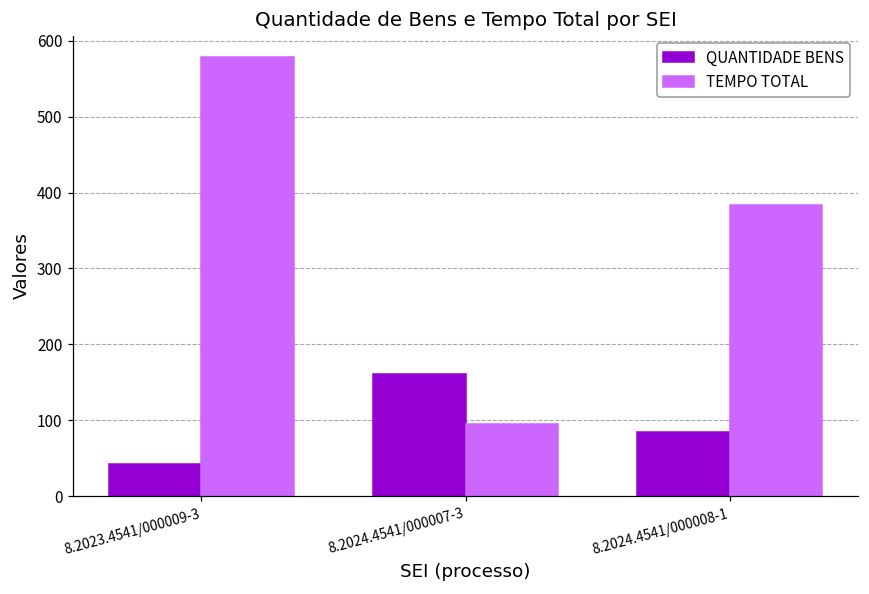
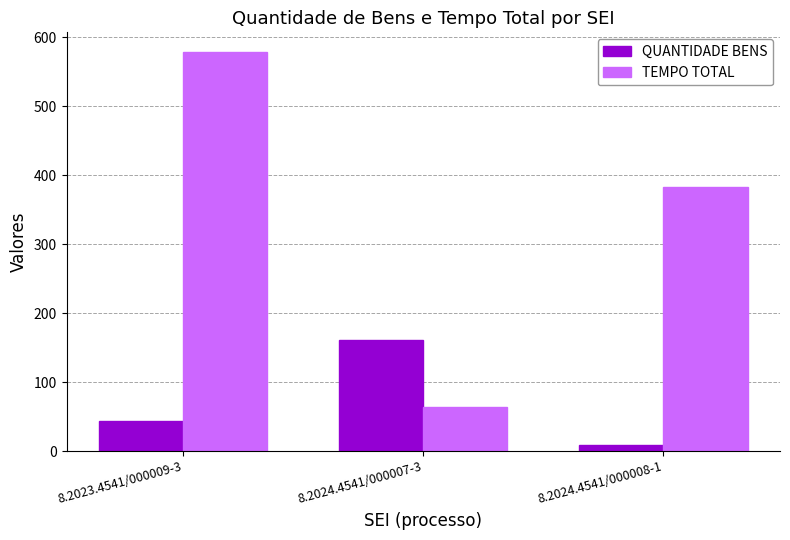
  {
    "QUANTIDADE BENS": {
      "8.2023.4541/000009-3": 40,
      "8.2024.4541/000007-3": 160,
-     "8.2024.4541/000008-1": 80
+     "8.2024.4541/000008-1": 10
    },
    "TEMPO TOTAL": {
      "8.2023.4541/000009-3": 580,
-     "8.2024.4541/000007-3": 100,
+     "8.2024.4541/000007-3": 60,
      "8.2024.4541/000008-1": 380
    }
  }
